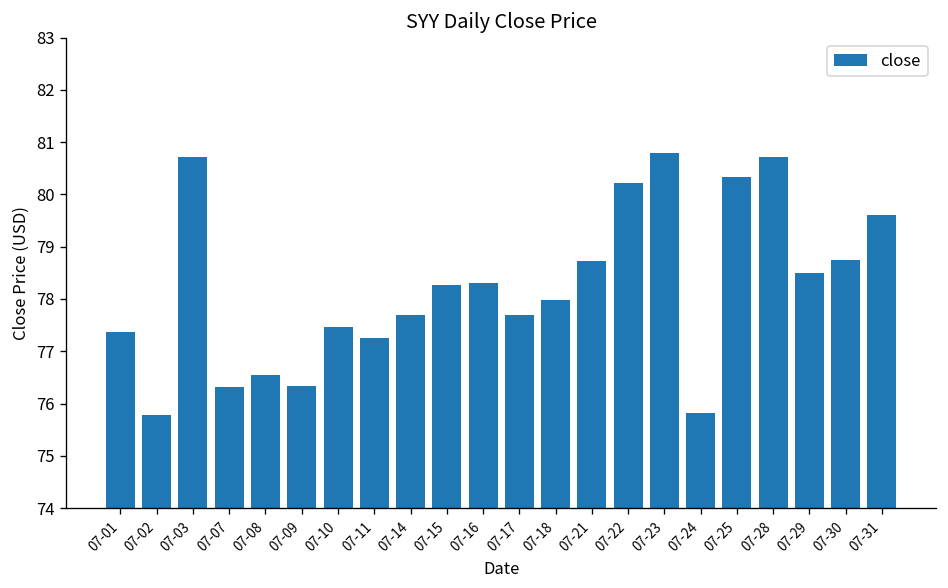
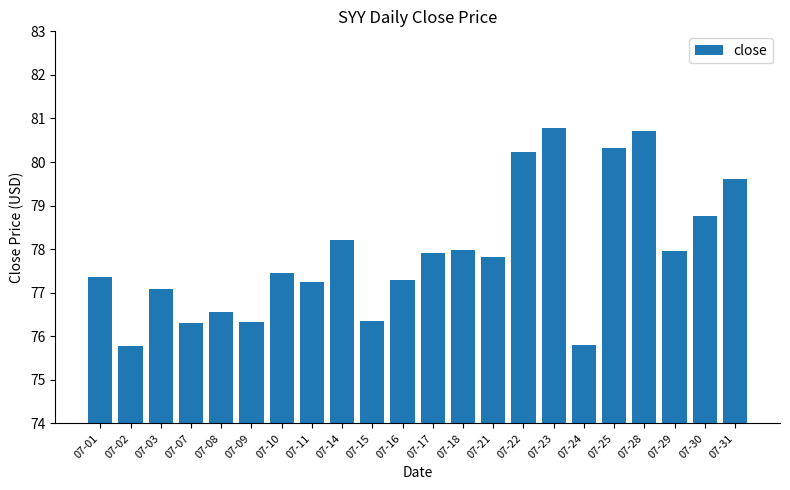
  {
    "07-01": 77.4,
    "07-02": 75.8,
-   "07-03": 80.7,
+   "07-03": 77.1,
    "07-07": 76.3,
    "07-08": 76.6,
    "07-09": 76.3,
    "07-10": 77.5,
    "07-11": 77.3,
-   "07-14": 77.7,
-   "07-15": 78.3,
-   "07-16": 78.3,
-   "07-17": 77.7,
+   "07-14": 78.2,
+   "07-15": 76.4,
+   "07-16": 77.3,
+   "07-17": 77.9,
    "07-18": 78.0,
-   "07-21": 78.7,
+   "07-21": 77.8,
    "07-22": 80.2,
    "07-23": 80.8,
    "07-24": 75.8,
    "07-25": 80.3,
    "07-28": 80.7,
-   "07-29": 78.5,
+   "07-29": 78.0,
    "07-30": 78.8,
    "07-31": 79.6
  }
